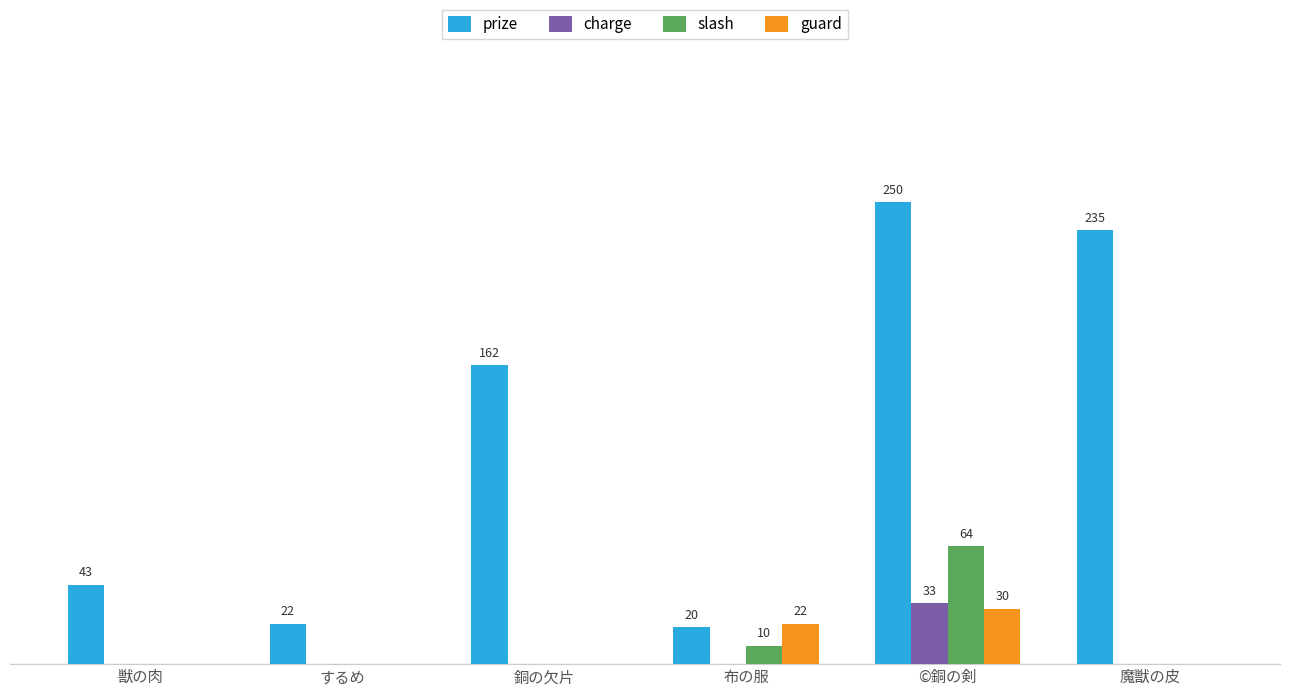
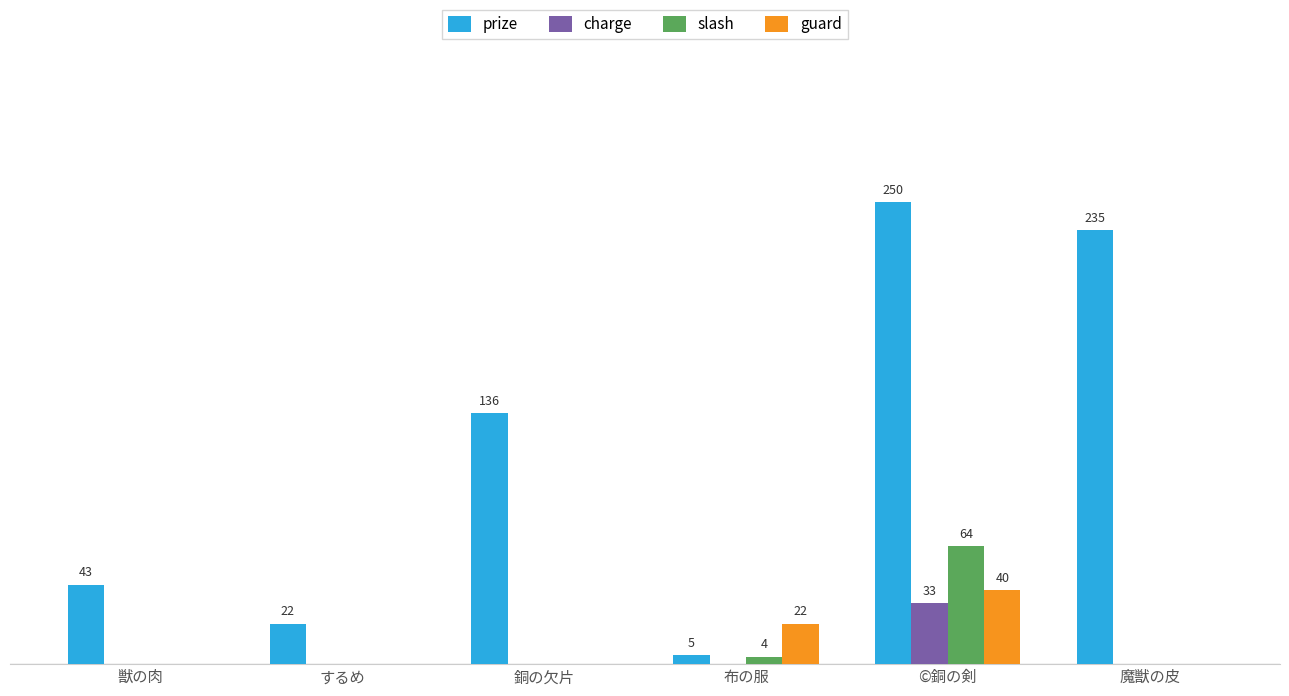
  {
    "prize": {
      "獣の肉": 43,
      "するめ": 22,
-     "銅の欠片": 162,
-     "布の服": 20,
+     "銅の欠片": 136,
+     "布の服": 5,
      "©銅の剣": 250,
      "魔獣の皮": 235
    },
    "charge": {
      "©銅の剣": 33
    },
    "slash": {
-     "布の服": 10,
+     "布の服": 4,
      "©銅の剣": 64
    },
    "guard": {
      "布の服": 22,
-     "©銅の剣": 30
+     "©銅の剣": 40
    }
  }
